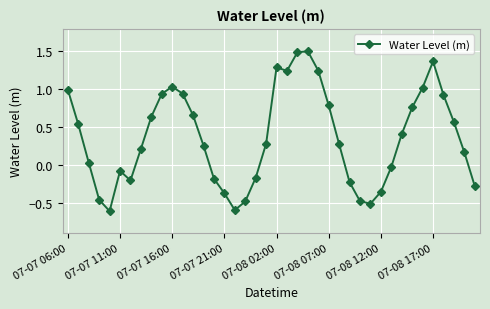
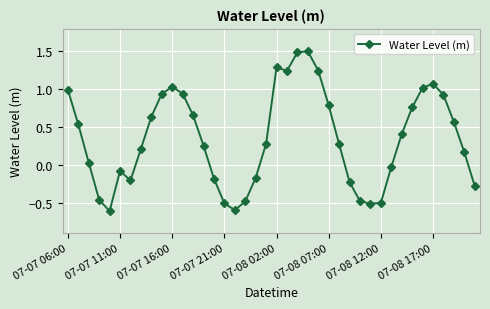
  {
    "07-07 06:00": 1.0,
    "07-07 11:00": -0.1,
    "07-07 16:00": 1.0,
-   "07-07 21:00": -0.4,
+   "07-07 21:00": -0.5,
    "07-08 02:00": 1.3,
    "07-08 07:00": 0.8,
-   "07-08 12:00": -0.4,
-   "07-08 17:00": 1.4
+   "07-08 12:00": -0.5,
+   "07-08 17:00": 1.1
  }
